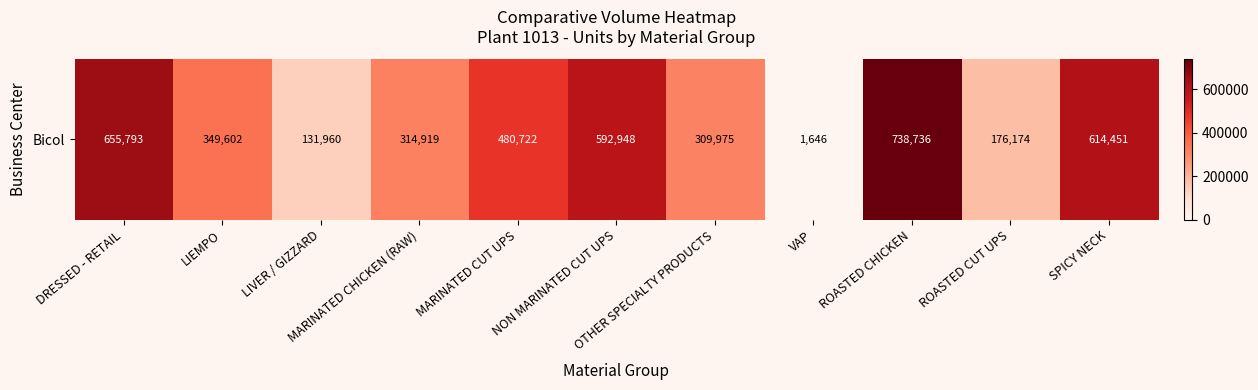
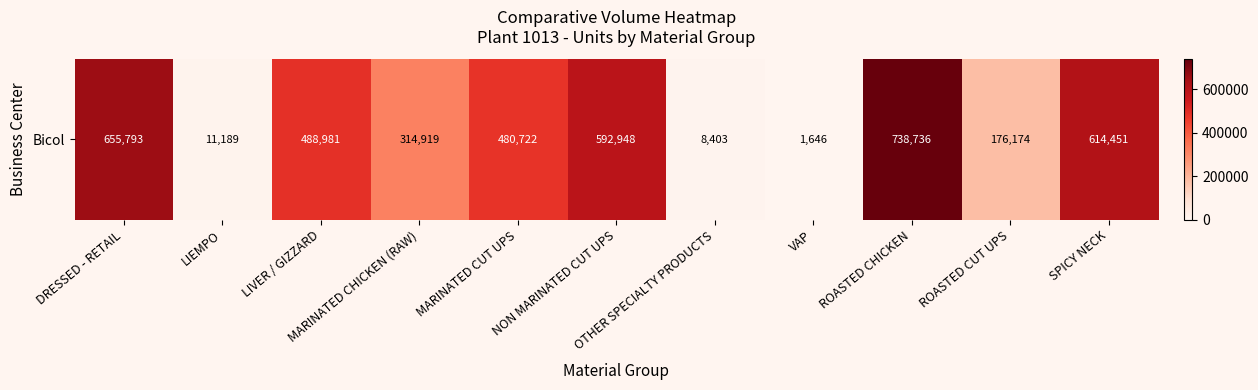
  {
    "Bicol": {
      "DRESSED - RETAIL": "655,793",
-     "LIEMPO": "349,602",
-     "LIVER / GIZZARD": "131,960",
+     "LIEMPO": "11,189",
+     "LIVER / GIZZARD": "488,981",
      "MARINATED CHICKEN (RAW)": "314,919",
      "MARINATED CUT UPS": "480,722",
      "NON MARINATED CUT UPS": "592,948",
-     "OTHER SPECIALTY PRODUCTS": "309,975",
+     "OTHER SPECIALTY PRODUCTS": "8,403",
      "VAP": "1,646",
      "ROASTED CHICKEN": "738,736",
      "ROASTED CUT UPS": "176,174",
      "SPICY NECK": "614,451"
    }
  }
